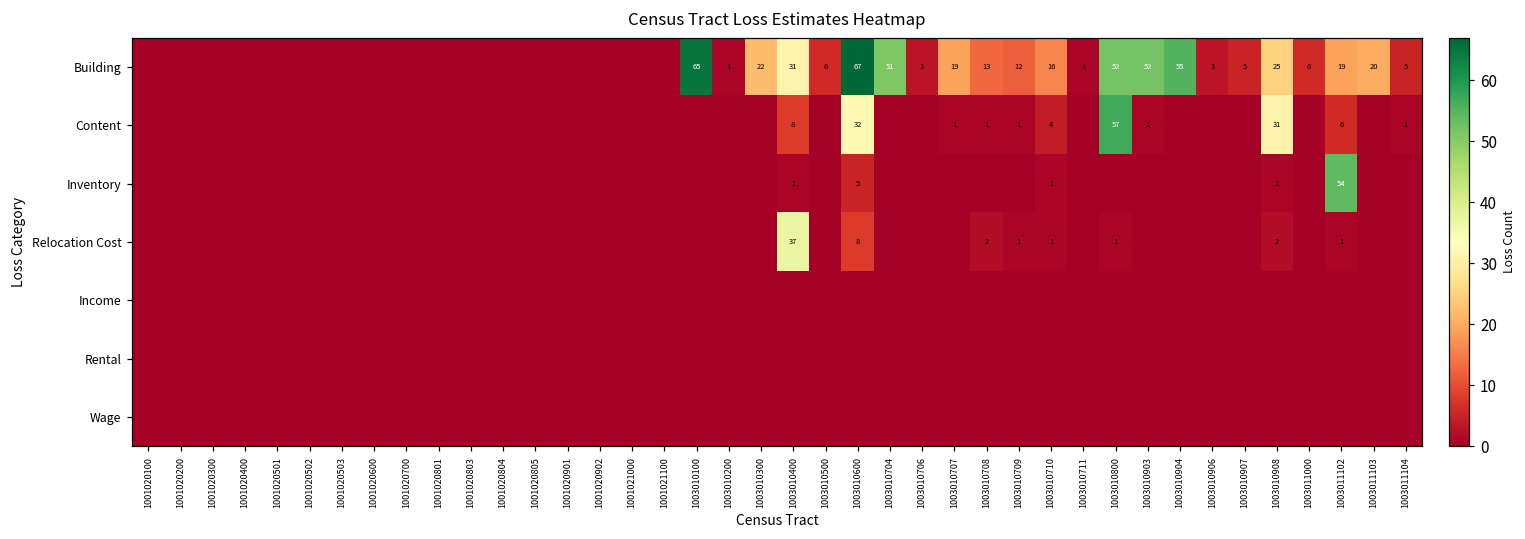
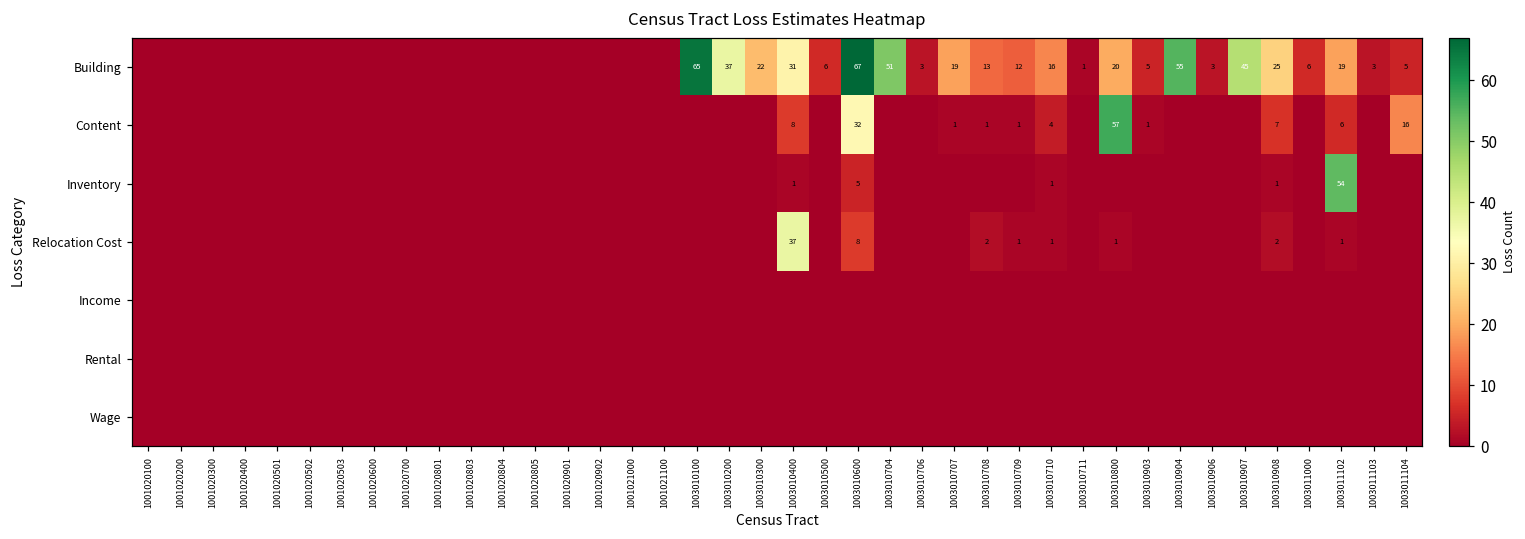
  {
    "Building": {
      "1003010100": 65,
-     "1003010200": 1,
+     "1003010200": 37,
      "1003010300": 22,
      "1003010400": 31,
      "1003010500": 6,
      "1003010600": 67,
      "1003010704": 51,
      "1003010706": 3,
      "1003010707": 19,
      "1003010708": 13,
      "1003010709": 12,
      "1003010710": 16,
      "1003010711": 1,
-     "1003010800": 52,
-     "1003010903": 52,
+     "1003010800": 20,
+     "1003010903": 5,
      "1003010904": 55,
      "1003010906": 3,
-     "1003010907": 5,
+     "1003010907": 45,
      "1003010908": 25,
      "1003011000": 6,
      "1003011102": 19,
-     "1003011103": 20,
+     "1003011103": 3,
      "1003011104": 5
    },
    "Content": {
      "1003010400": 8,
      "1003010600": 32,
      "1003010707": 1,
      "1003010708": 1,
      "1003010709": 1,
      "1003010710": 4,
      "1003010800": 57,
      "1003010903": 1,
-     "1003010908": 31,
+     "1003010908": 7,
      "1003011102": 6,
-     "1003011104": 1
+     "1003011104": 16
    },
    "Inventory": {
      "1003010400": 1,
      "1003010600": 5,
      "1003010710": 1,
      "1003010908": 1,
      "1003011102": 54
    },
    "Relocation Cost": {
      "1003010400": 37,
      "1003010600": 8,
      "1003010708": 2,
      "1003010709": 1,
      "1003010710": 1,
      "1003010800": 1,
      "1003010908": 2,
      "1003011102": 1
    }
  }
